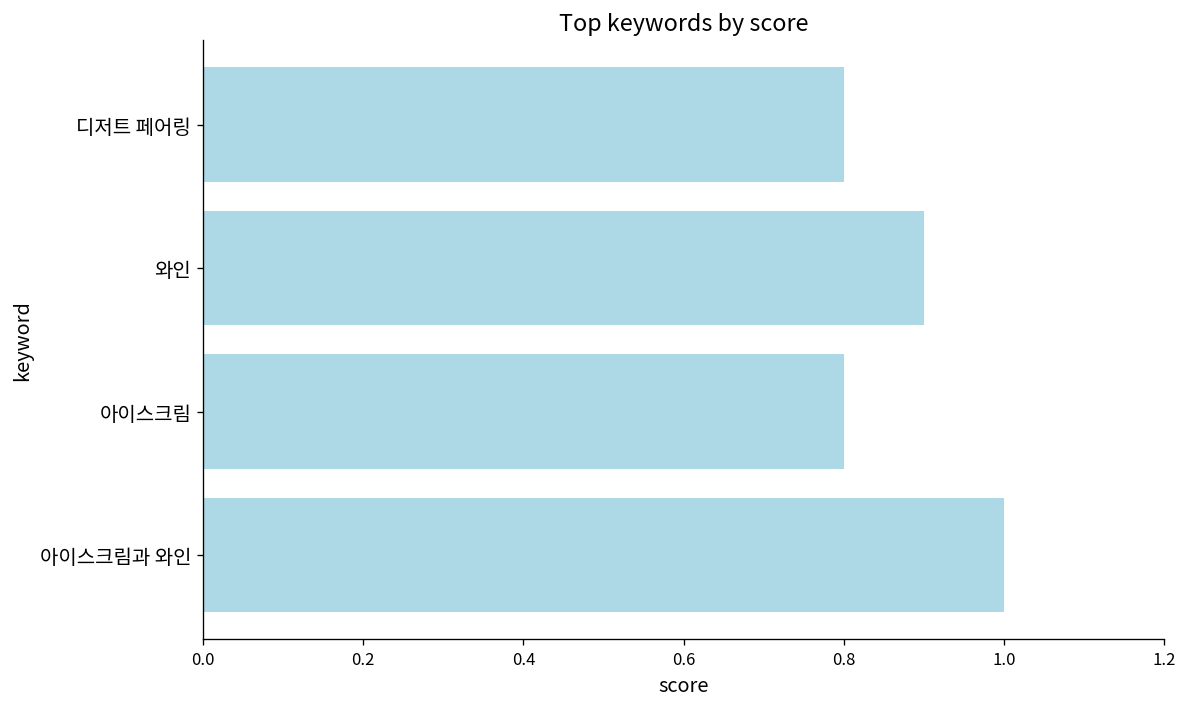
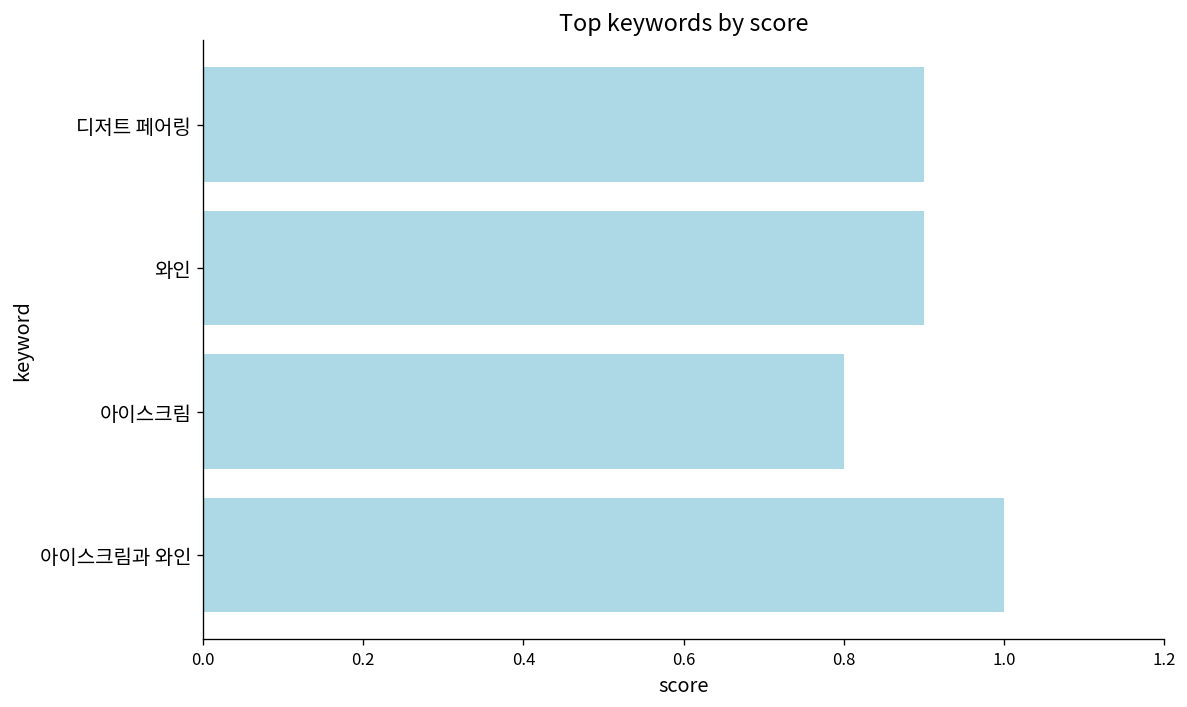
  {
-   "디저트 페어링": 0.8,
+   "디저트 페어링": 0.9,
    "와인": 0.9,
    "아이스크림": 0.8,
    "아이스크림과 와인": 1.0
  }
